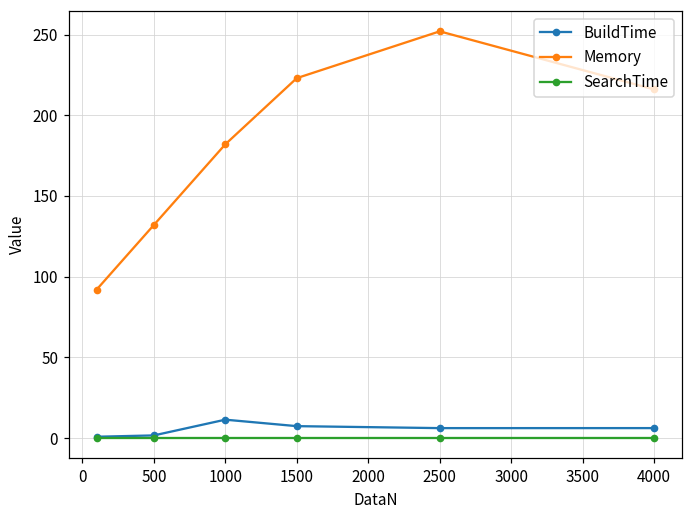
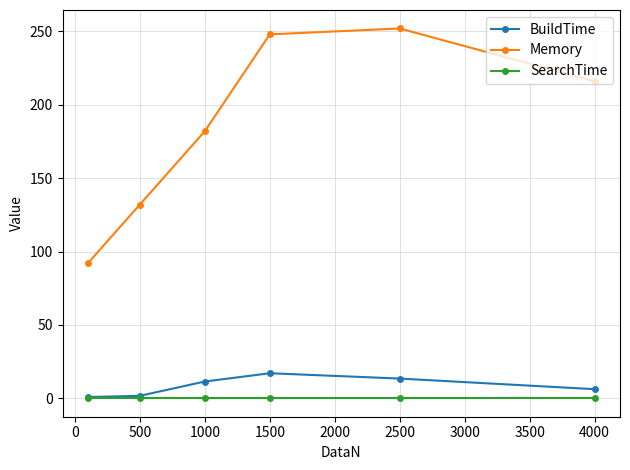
  {
    "BuildTime": {
      "1000": 11,
-     "1500": 7,
-     "2500": 6,
+     "1500": 17,
+     "2500": 13,
      "4000": 6
    },
    "Memory": {
      "500": 132,
      "1000": 182,
-     "1500": 223,
+     "1500": 248,
      "2500": 252
    },
    "SearchTime": {
      "1000": 0,
      "1500": 0,
      "2500": 0,
      "4000": 0
    }
  }
